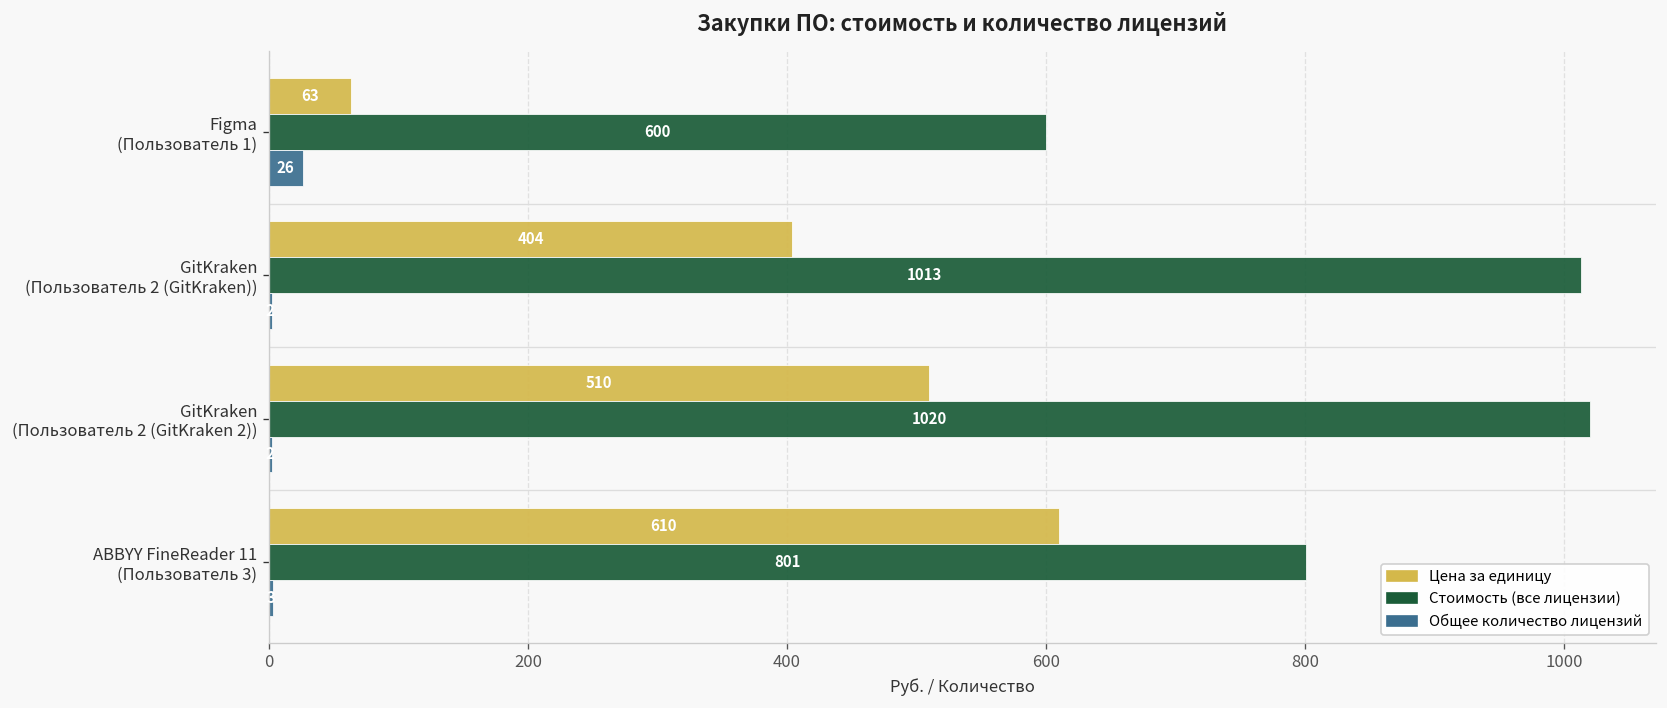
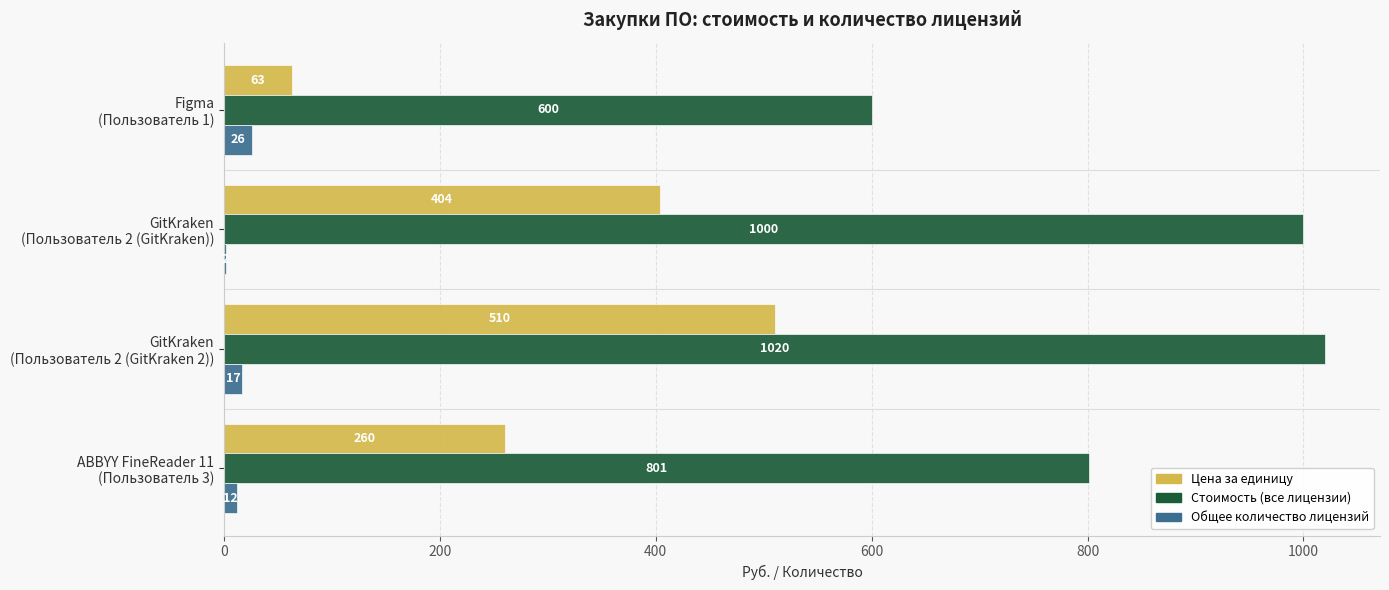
  {
    "Цена за единицу": {
      "Figma (Пользователь 1)": 63,
      "GitKraken (Пользователь 2 (GitKraken))": 404,
      "GitKraken (Пользователь 2 (GitKraken 2))": 510,
-     "ABBYY FineReader 11 (Пользователь 3)": 610
+     "ABBYY FineReader 11 (Пользователь 3)": 260
    },
    "Стоимость (все лицензии)": {
      "Figma (Пользователь 1)": 600,
-     "GitKraken (Пользователь 2 (GitKraken))": 1013,
+     "GitKraken (Пользователь 2 (GitKraken))": 1000,
      "GitKraken (Пользователь 2 (GitKraken 2))": 1020,
      "ABBYY FineReader 11 (Пользователь 3)": 801
    },
    "Общее количество лицензий": {
-     "GitKraken (Пользователь 2 (GitKraken 2))": 2,
-     "ABBYY FineReader 11 (Пользователь 3)": 3
+     "GitKraken (Пользователь 2 (GitKraken 2))": 17,
+     "ABBYY FineReader 11 (Пользователь 3)": 12
    }
  }
